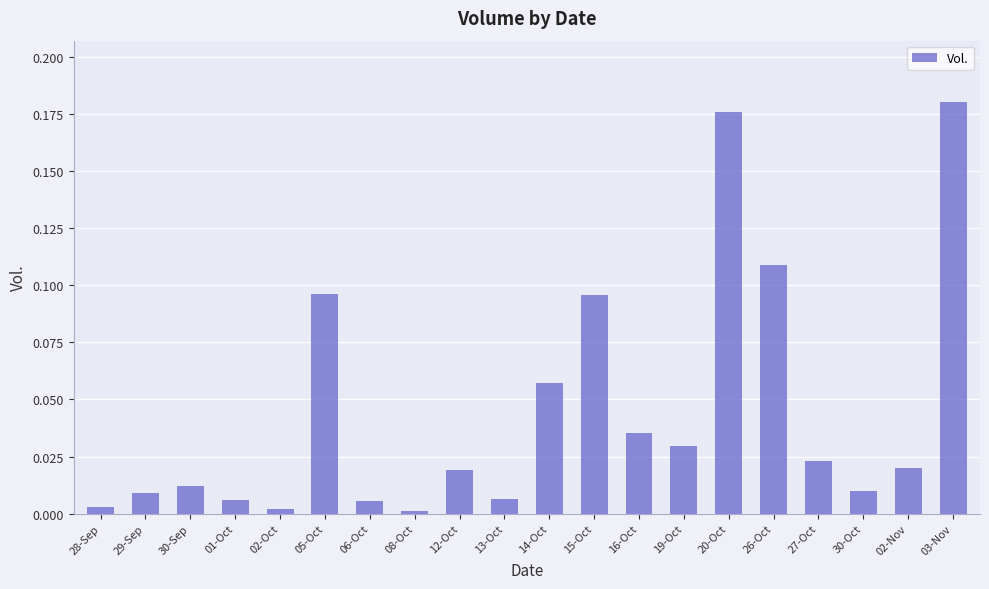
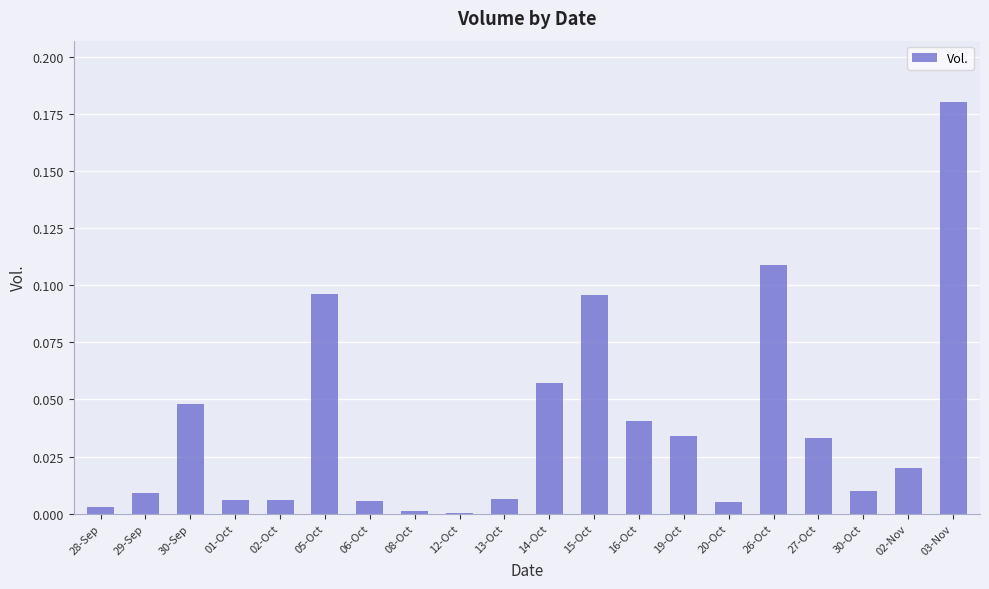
  {
    "28-Sep": 0.003,
    "29-Sep": 0.009,
-   "30-Sep": 0.012,
+   "30-Sep": 0.048,
    "01-Oct": 0.006,
-   "02-Oct": 0.002,
+   "02-Oct": 0.006,
    "05-Oct": 0.096,
    "06-Oct": 0.006,
-   "12-Oct": 0.019,
+   "12-Oct": 0.000,
    "13-Oct": 0.007,
    "14-Oct": 0.057,
    "15-Oct": 0.096,
-   "16-Oct": 0.035,
-   "19-Oct": 0.030,
-   "20-Oct": 0.176,
+   "16-Oct": 0.040,
+   "19-Oct": 0.034,
+   "20-Oct": 0.005,
    "26-Oct": 0.109,
-   "27-Oct": 0.023,
+   "27-Oct": 0.033,
    "30-Oct": 0.010,
    "02-Nov": 0.020,
    "03-Nov": 0.180
  }
